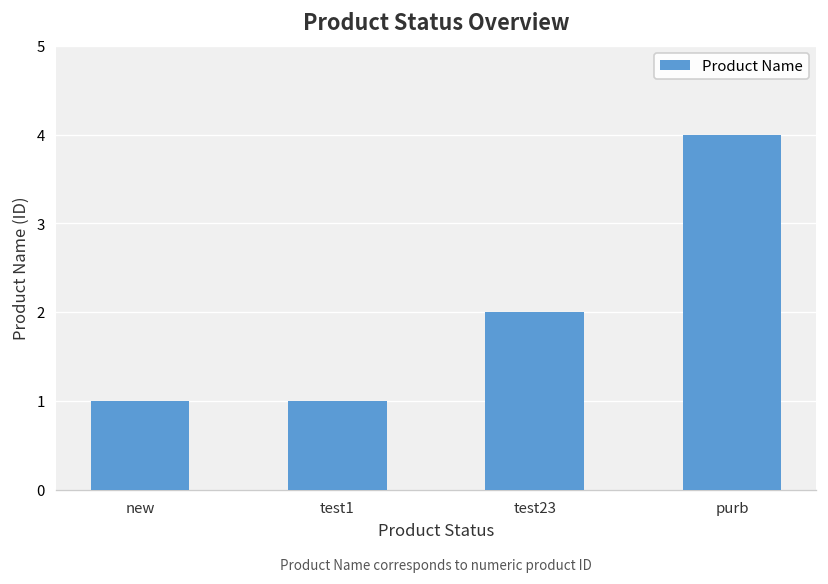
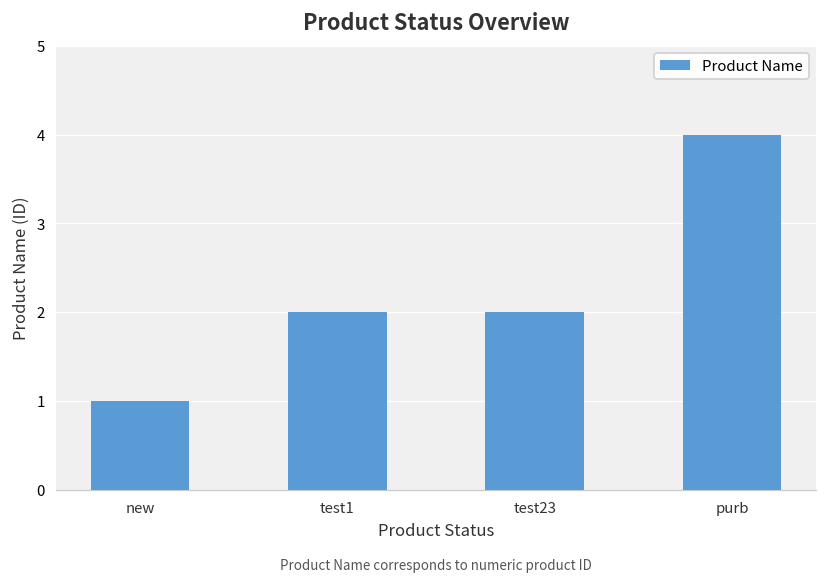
  {
    "new": 1,
-   "test1": 1,
+   "test1": 2,
    "test23": 2,
    "purb": 4
  }
